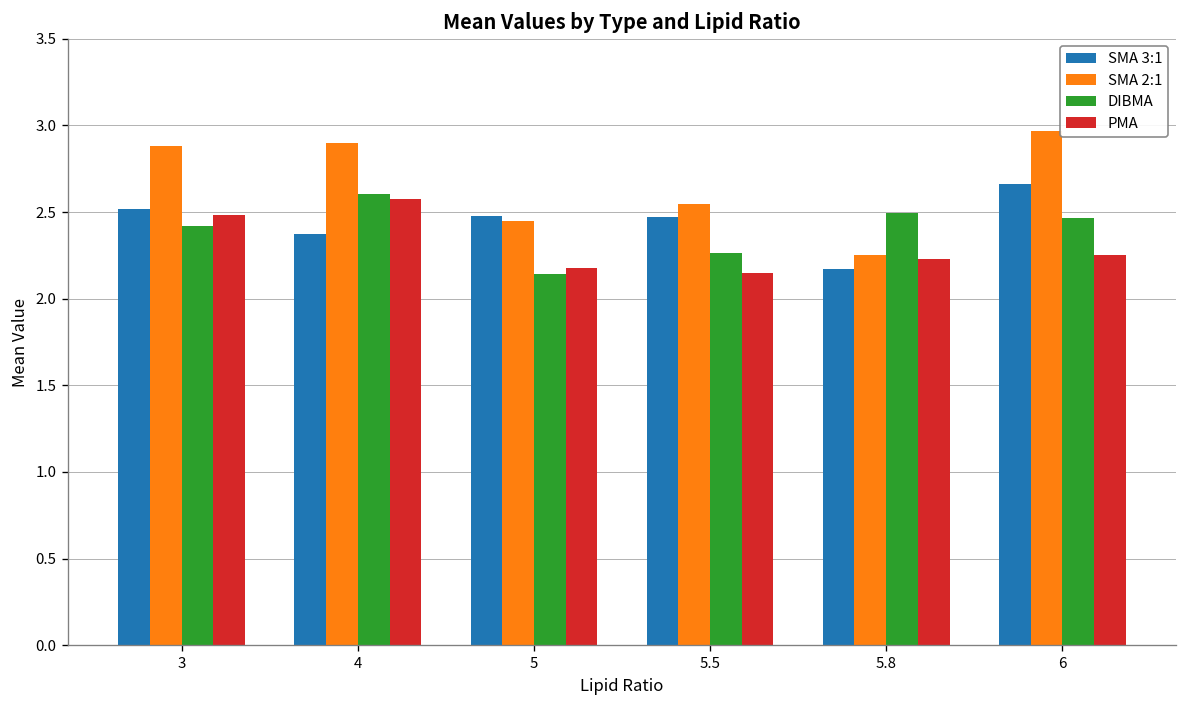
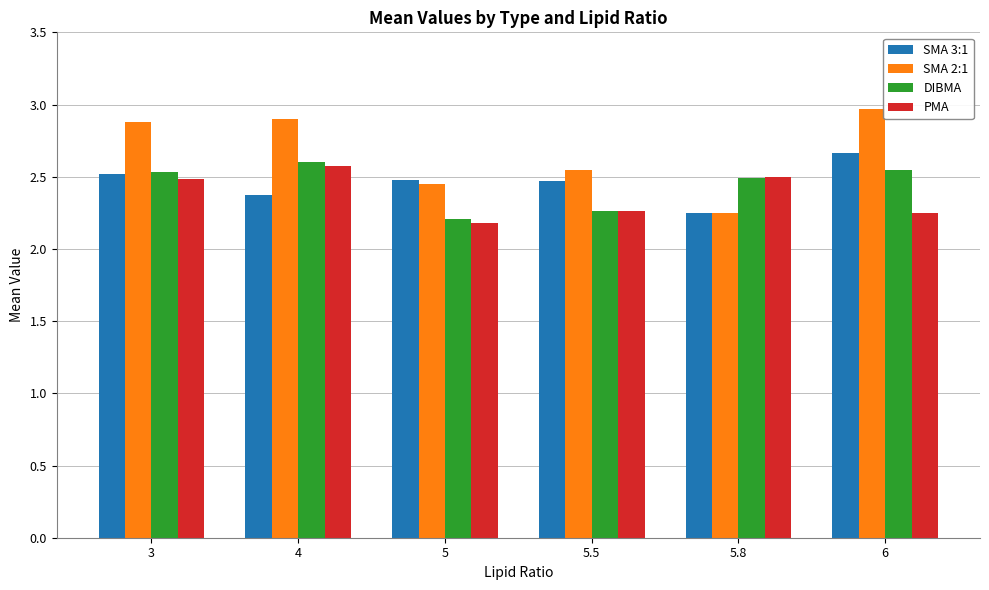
  {
    "SMA 3:1": {
      "3": 2.52,
      "4": 2.37,
      "5": 2.48,
      "5.5": 2.47,
-     "5.8": 2.17,
+     "5.8": 2.25,
      "6": 2.66
    },
    "SMA 2:1": {
      "3": 2.88,
      "4": 2.90,
      "5": 2.45,
      "5.5": 2.55,
      "5.8": 2.25,
      "6": 2.97
    },
    "DIBMA": {
-     "3": 2.42,
+     "3": 2.53,
      "4": 2.60,
-     "5": 2.14,
+     "5": 2.20,
      "5.5": 2.27,
      "5.8": 2.49,
-     "6": 2.46
+     "6": 2.55
    },
    "PMA": {
      "3": 2.48,
      "4": 2.58,
      "5": 2.18,
-     "5.5": 2.15,
-     "5.8": 2.23,
+     "5.5": 2.26,
+     "5.8": 2.50,
      "6": 2.25
    }
  }
